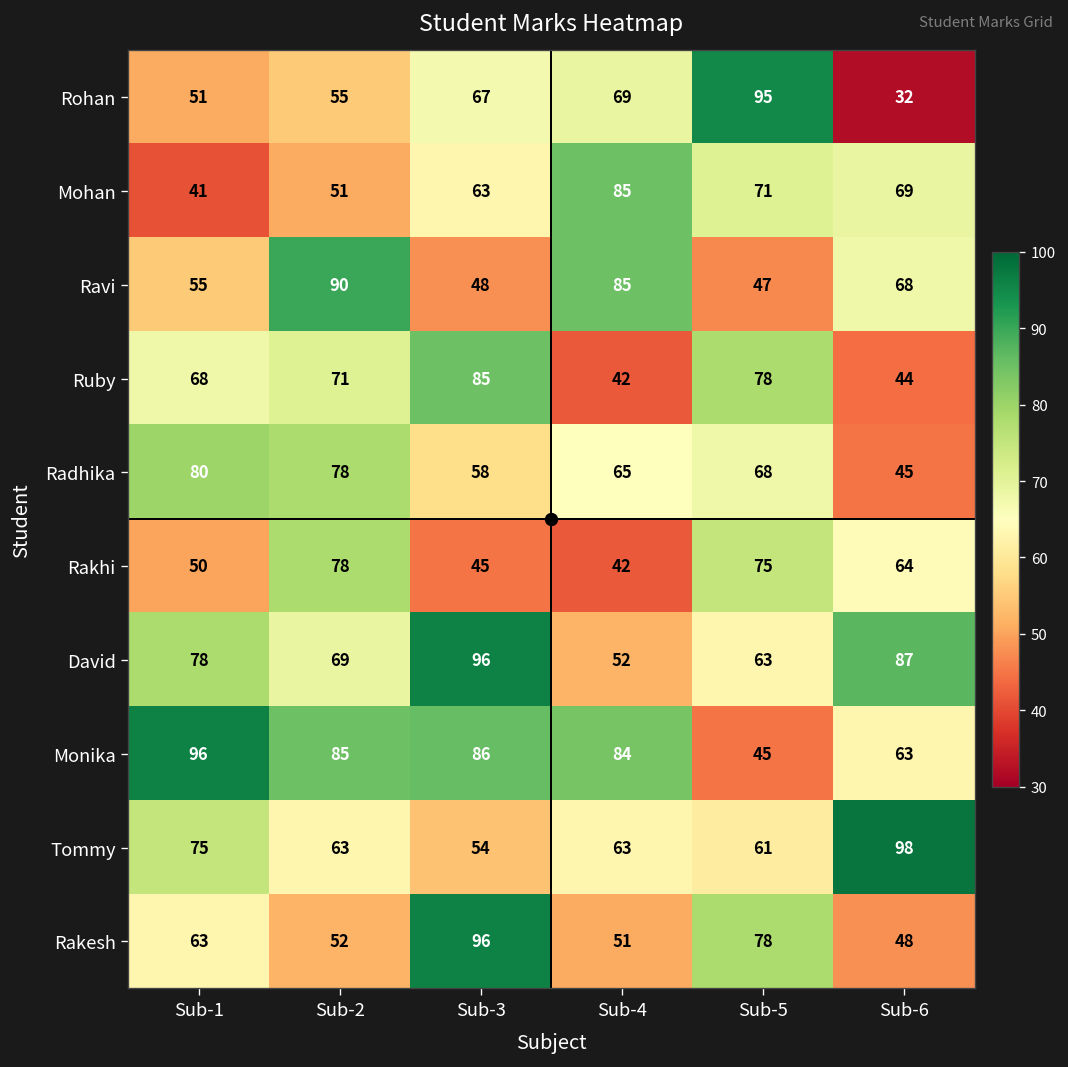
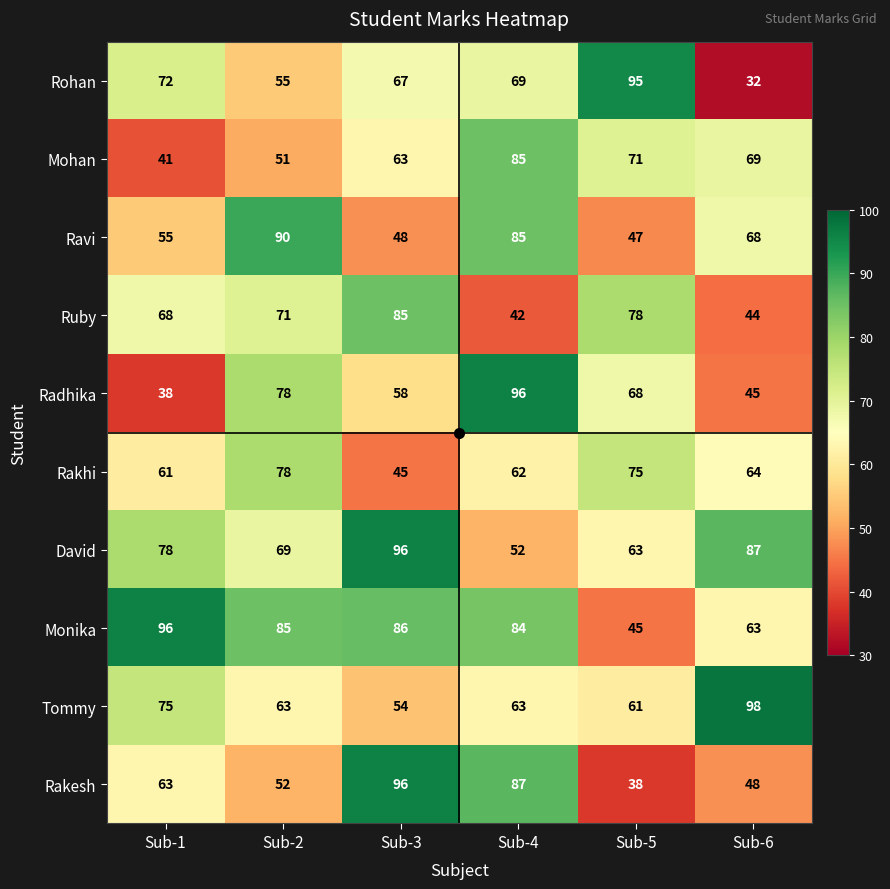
  {
    "Rohan": {
-     "Sub-1": 51,
+     "Sub-1": 72,
      "Sub-2": 55,
      "Sub-3": 67,
      "Sub-4": 69,
      "Sub-5": 95,
      "Sub-6": 32
    },
    "Mohan": {
      "Sub-1": 41,
      "Sub-2": 51,
      "Sub-3": 63,
      "Sub-4": 85,
      "Sub-5": 71,
      "Sub-6": 69
    },
    "Ravi": {
      "Sub-1": 55,
      "Sub-2": 90,
      "Sub-3": 48,
      "Sub-4": 85,
      "Sub-5": 47,
      "Sub-6": 68
    },
    "Ruby": {
      "Sub-1": 68,
      "Sub-2": 71,
      "Sub-3": 85,
      "Sub-4": 42,
      "Sub-5": 78,
      "Sub-6": 44
    },
    "Radhika": {
-     "Sub-1": 80,
+     "Sub-1": 38,
      "Sub-2": 78,
      "Sub-3": 58,
-     "Sub-4": 65,
+     "Sub-4": 96,
      "Sub-5": 68,
      "Sub-6": 45
    },
    "Rakhi": {
-     "Sub-1": 50,
+     "Sub-1": 61,
      "Sub-2": 78,
      "Sub-3": 45,
-     "Sub-4": 42,
+     "Sub-4": 62,
      "Sub-5": 75,
      "Sub-6": 64
    },
    "David": {
      "Sub-1": 78,
      "Sub-2": 69,
      "Sub-3": 96,
      "Sub-4": 52,
      "Sub-5": 63,
      "Sub-6": 87
    },
    "Monika": {
      "Sub-1": 96,
      "Sub-2": 85,
      "Sub-3": 86,
      "Sub-4": 84,
      "Sub-5": 45,
      "Sub-6": 63
    },
    "Tommy": {
      "Sub-1": 75,
      "Sub-2": 63,
      "Sub-3": 54,
      "Sub-4": 63,
      "Sub-5": 61,
      "Sub-6": 98
    },
    "Rakesh": {
      "Sub-1": 63,
      "Sub-2": 52,
      "Sub-3": 96,
-     "Sub-4": 51,
-     "Sub-5": 78,
+     "Sub-4": 87,
+     "Sub-5": 38,
      "Sub-6": 48
    }
  }
